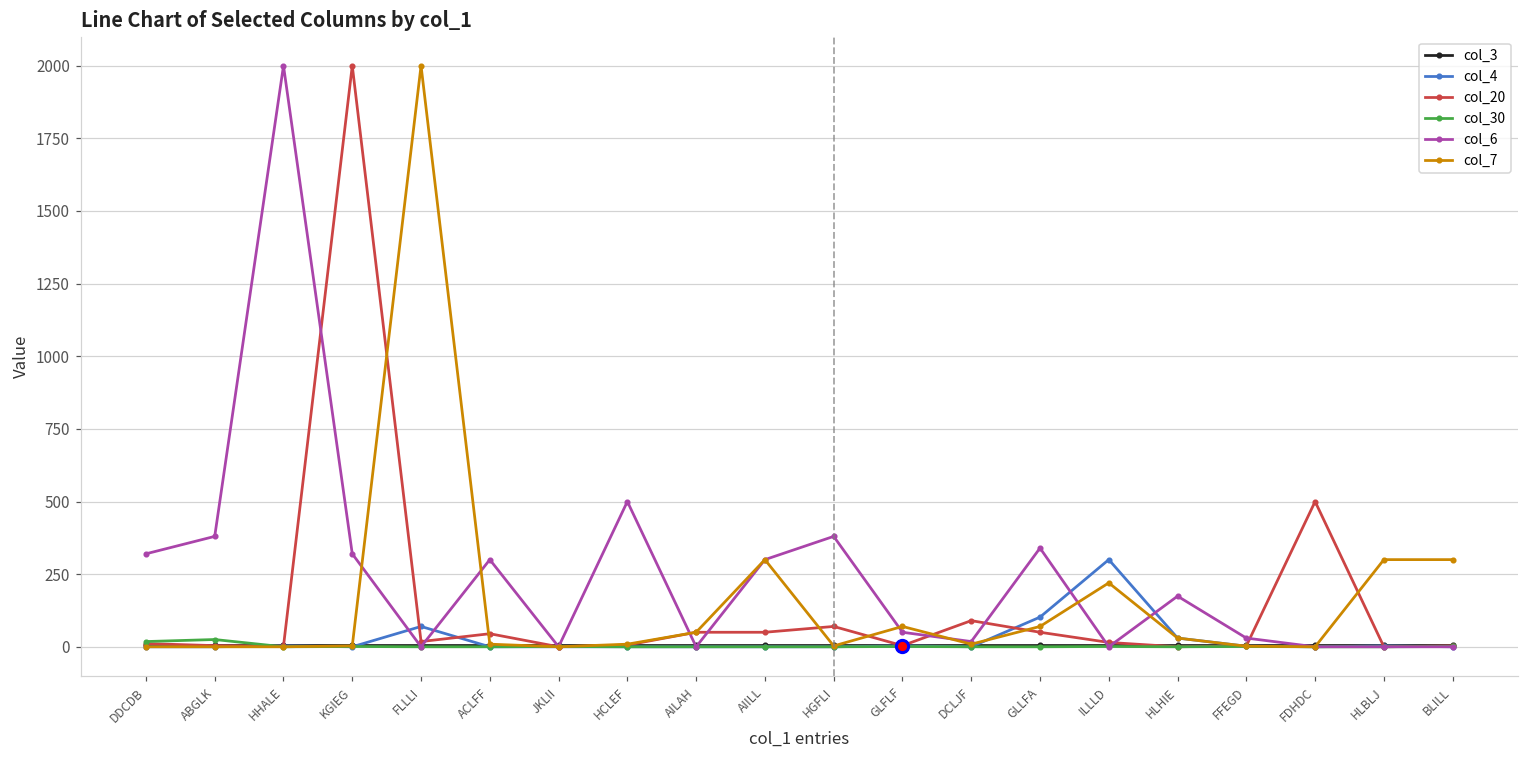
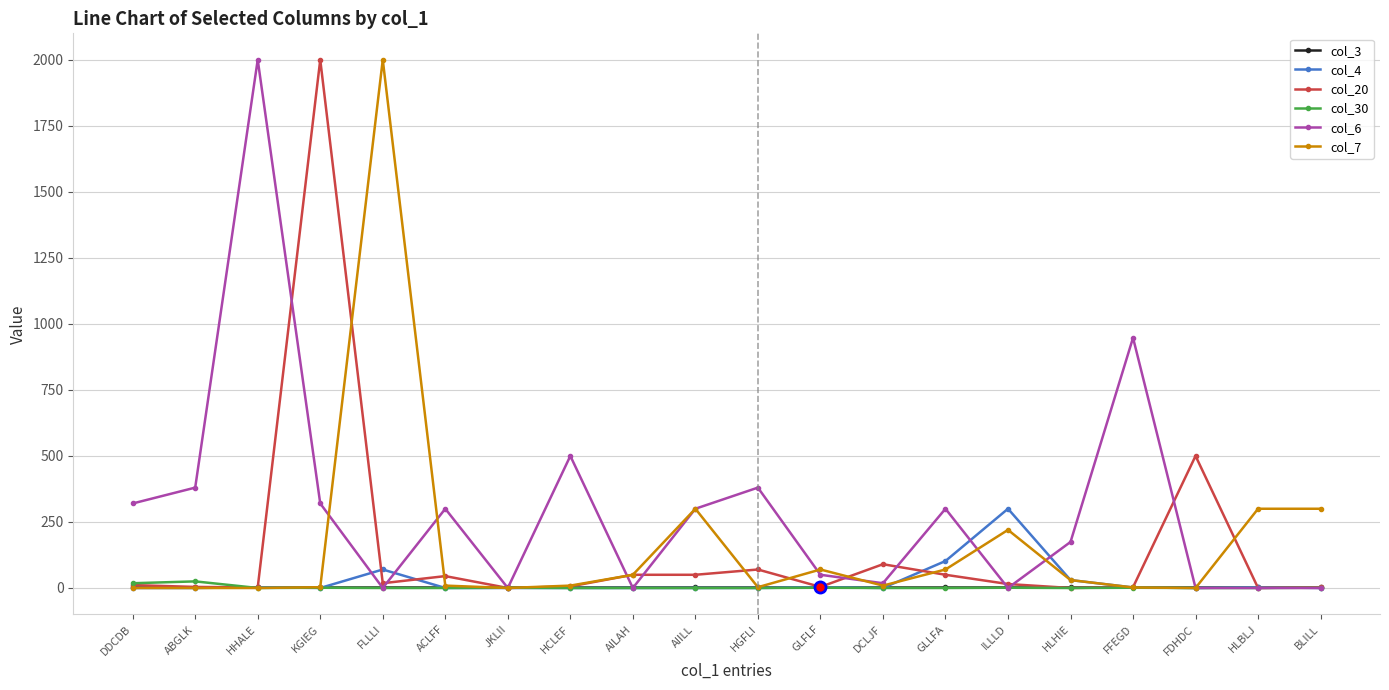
  {
    "col_4": {
      "FLLLI": 70,
      "GLLFA": 100,
      "ILLLD": 300
    },
    "col_20": {
      "KGIEG": 2000,
      "FLLLI": 20,
      "ACLFF": 50,
      "AIILL": 50,
      "HGFLI": 70,
      "DCLJF": 90,
      "GLLFA": 50,
      "ILLLD": 20,
      "FDHDC": 500
    },
    "col_30": {
      "ABGLK": 30
    },
    "col_6": {
      "DDCDB": 320,
      "ABGLK": 380,
      "HHALE": 2000,
      "KGIEG": 320,
      "ACLFF": 300,
      "HCLEF": 500,
      "HGFLI": 380,
      "GLFLF": 50,
-     "GLLFA": 340,
+     "GLLFA": 300,
      "HLHIE": 170,
-     "FFEGD": 30
+     "FFEGD": 950
    },
    "col_7": {
      "FLLLI": 2000,
      "GLFLF": 70,
      "GLLFA": 70,
      "ILLLD": 220,
      "HLBLJ": 300,
      "BLILL": 300
    }
  }
